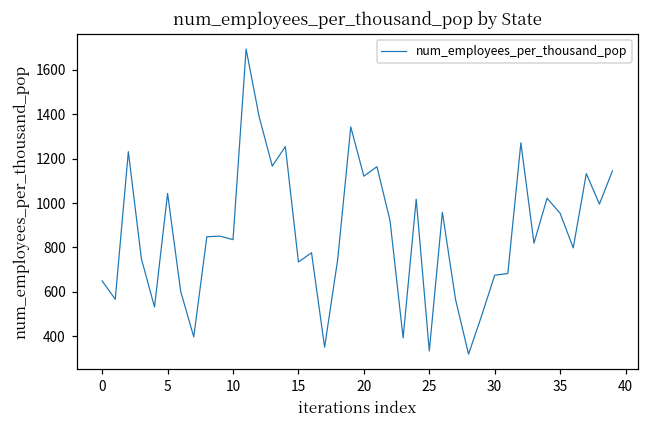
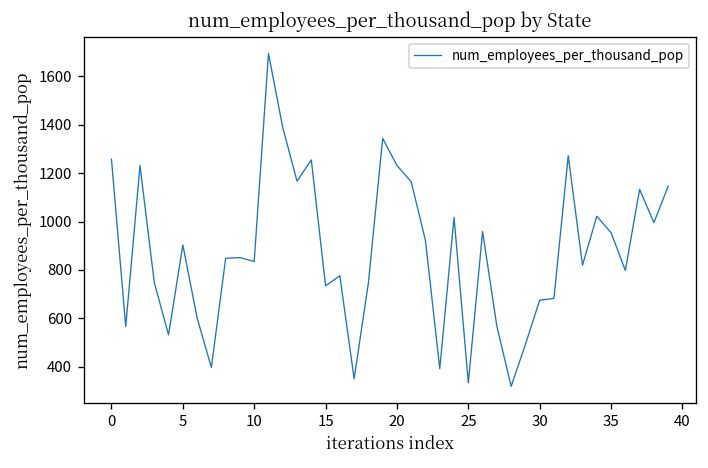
  {
-   "0": 650,
-   "5": 1040,
+   "0": 1260,
+   "5": 900,
    "10": 840,
    "15": 730,
-   "20": 1120,
+   "20": 1230,
    "25": 330,
    "30": 680,
    "35": 950
  }
